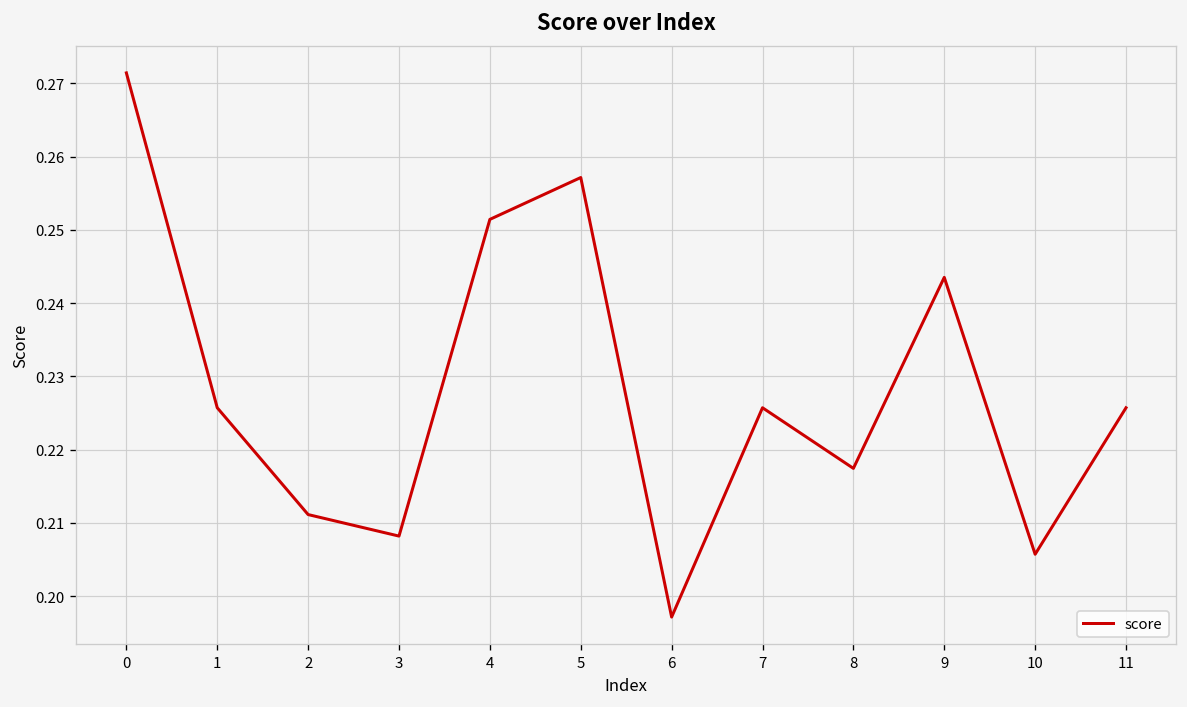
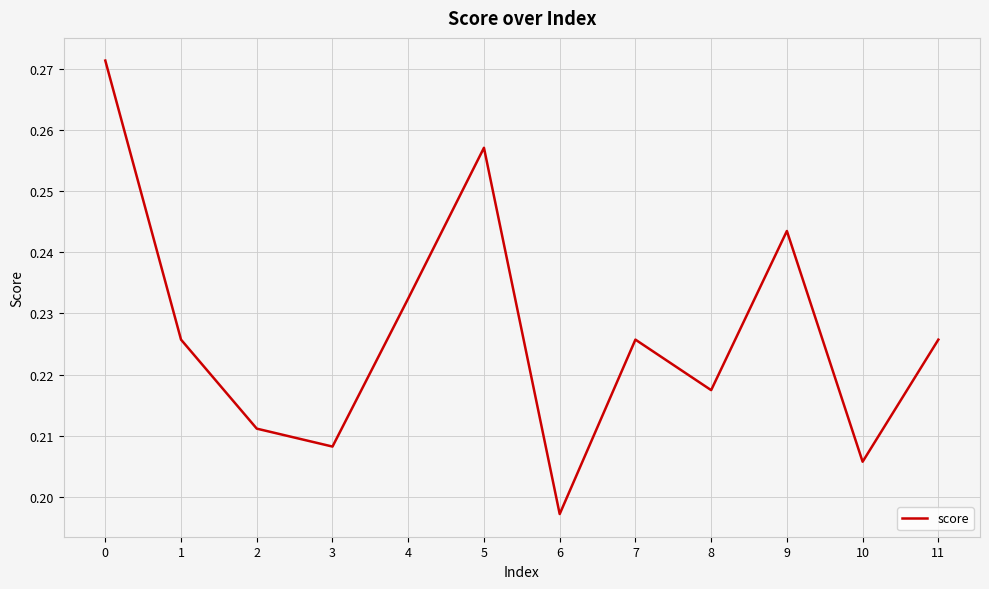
  {
    "0": 0.271,
    "1": 0.226,
    "2": 0.211,
    "3": 0.208,
-   "4": 0.251,
+   "4": 0.232,
    "5": 0.257,
    "6": 0.197,
    "7": 0.226,
    "8": 0.217,
    "9": 0.244,
    "10": 0.206,
    "11": 0.226
  }
